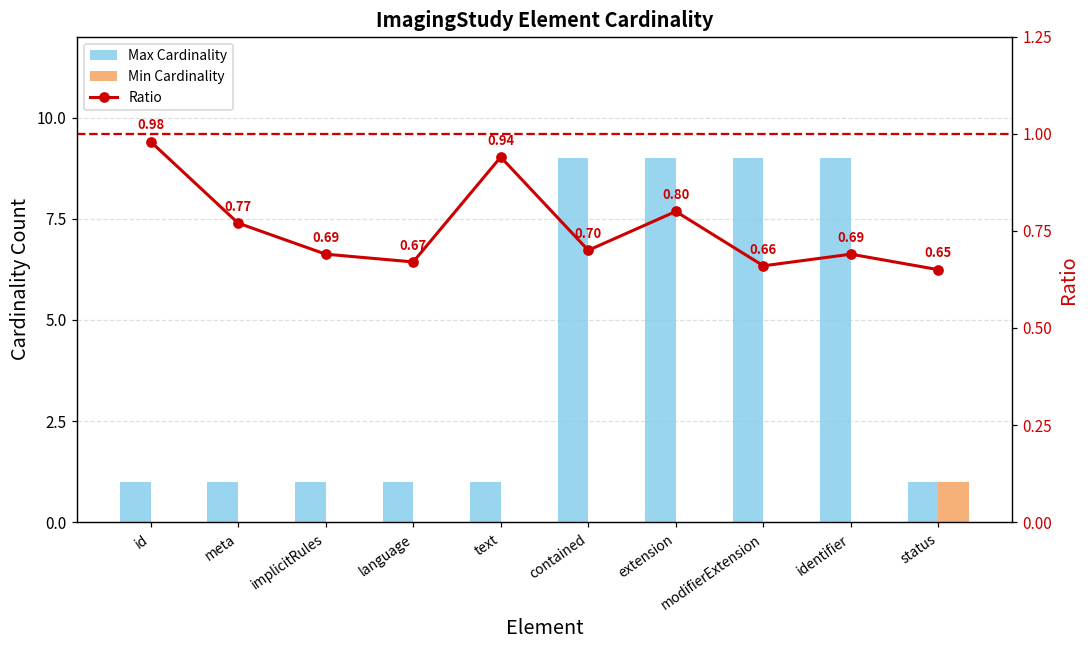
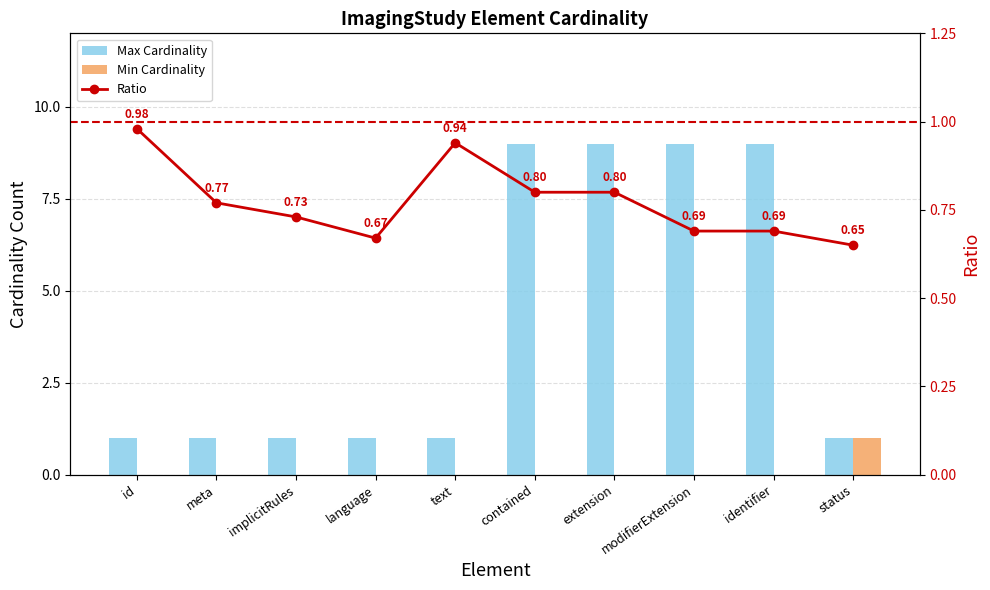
  {
    "Ratio": {
      "id": 0.98,
      "meta": 0.77,
-     "implicitRules": 0.69,
+     "implicitRules": 0.73,
      "language": 0.67,
      "text": 0.94,
-     "contained": 0.70,
+     "contained": 0.80,
      "extension": 0.80,
-     "modifierExtension": 0.66,
+     "modifierExtension": 0.69,
      "identifier": 0.69,
      "status": 0.65
    }
  }
